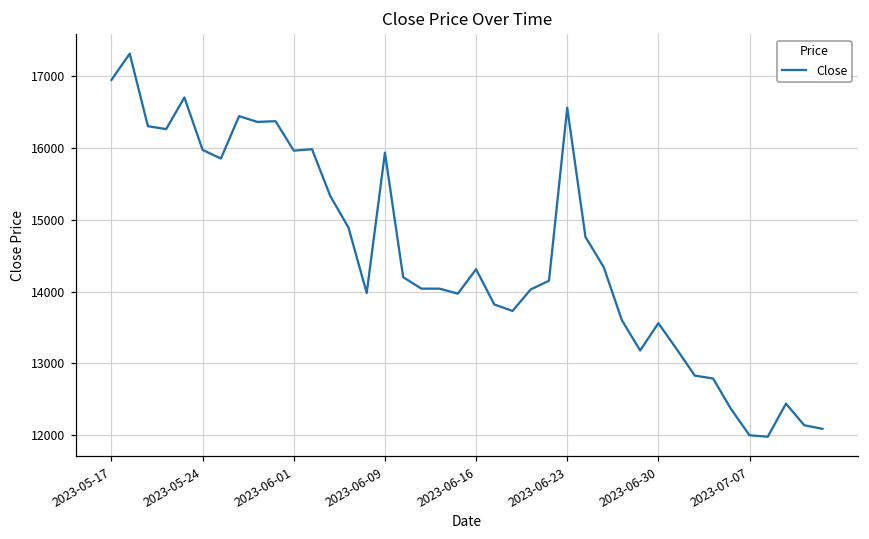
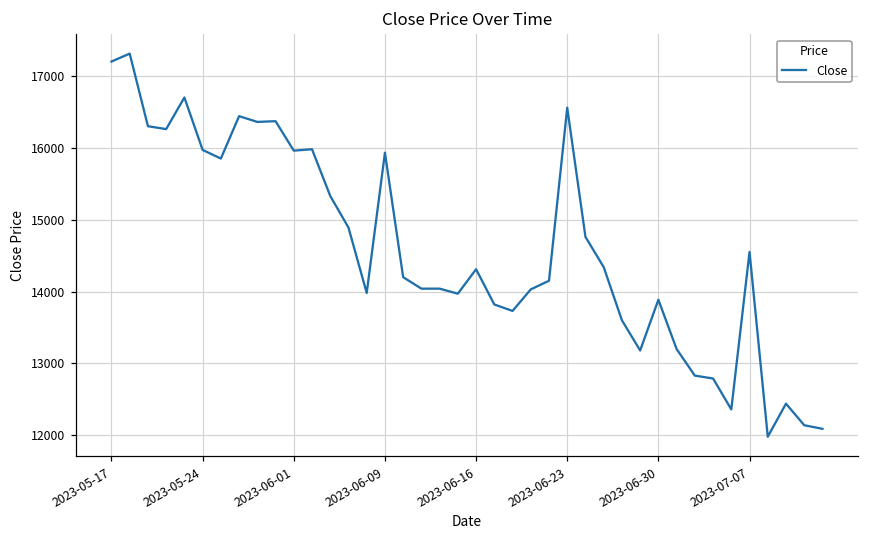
  {
-   "2023-05-17": 16900,
+   "2023-05-17": 17200,
    "2023-05-24": 16000,
    "2023-06-01": 16000,
    "2023-06-09": 15900,
    "2023-06-16": 14300,
    "2023-06-23": 16600,
-   "2023-06-30": 13600,
-   "2023-07-07": 12000
+   "2023-06-30": 13900,
+   "2023-07-07": 14600
  }
